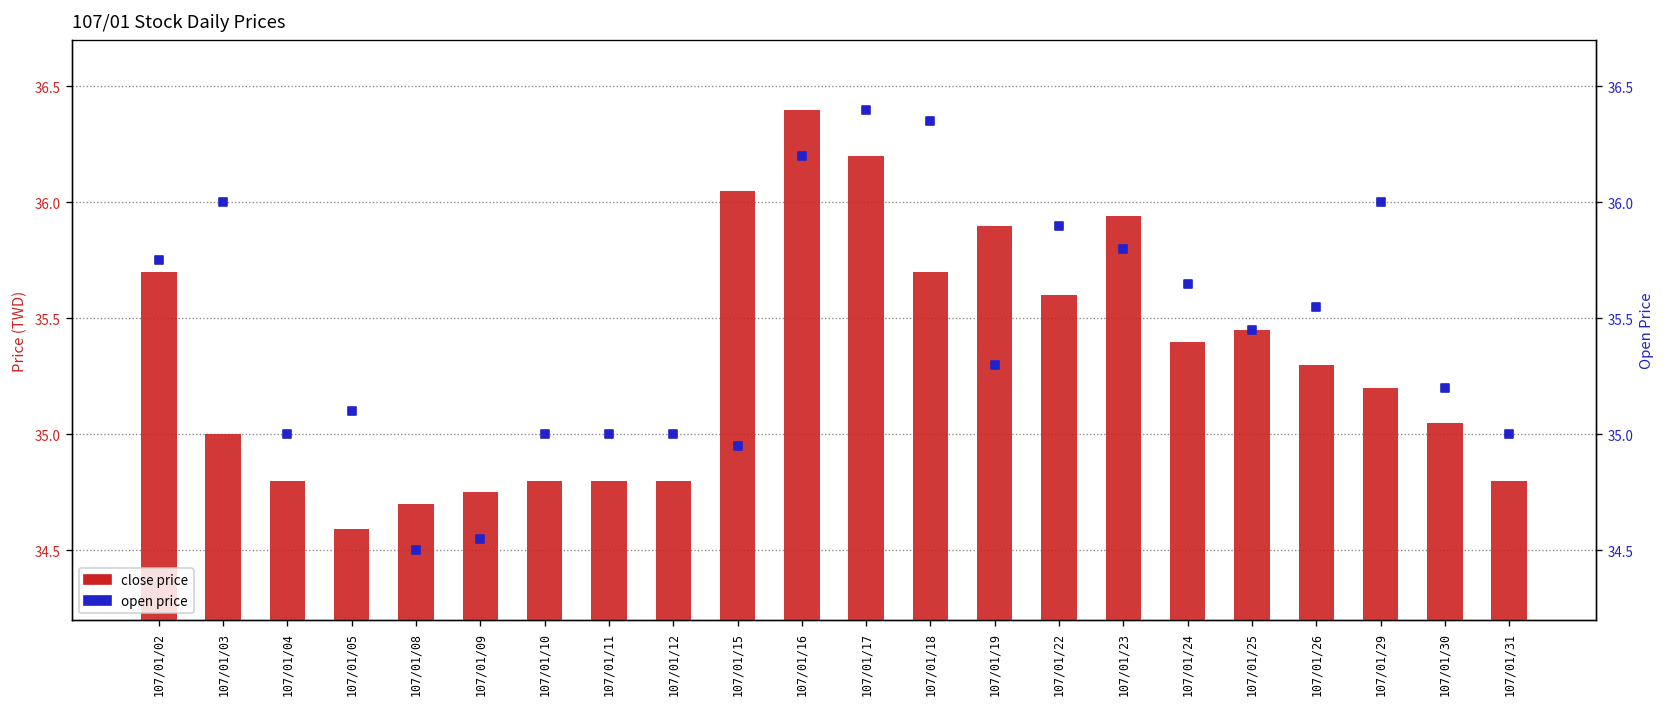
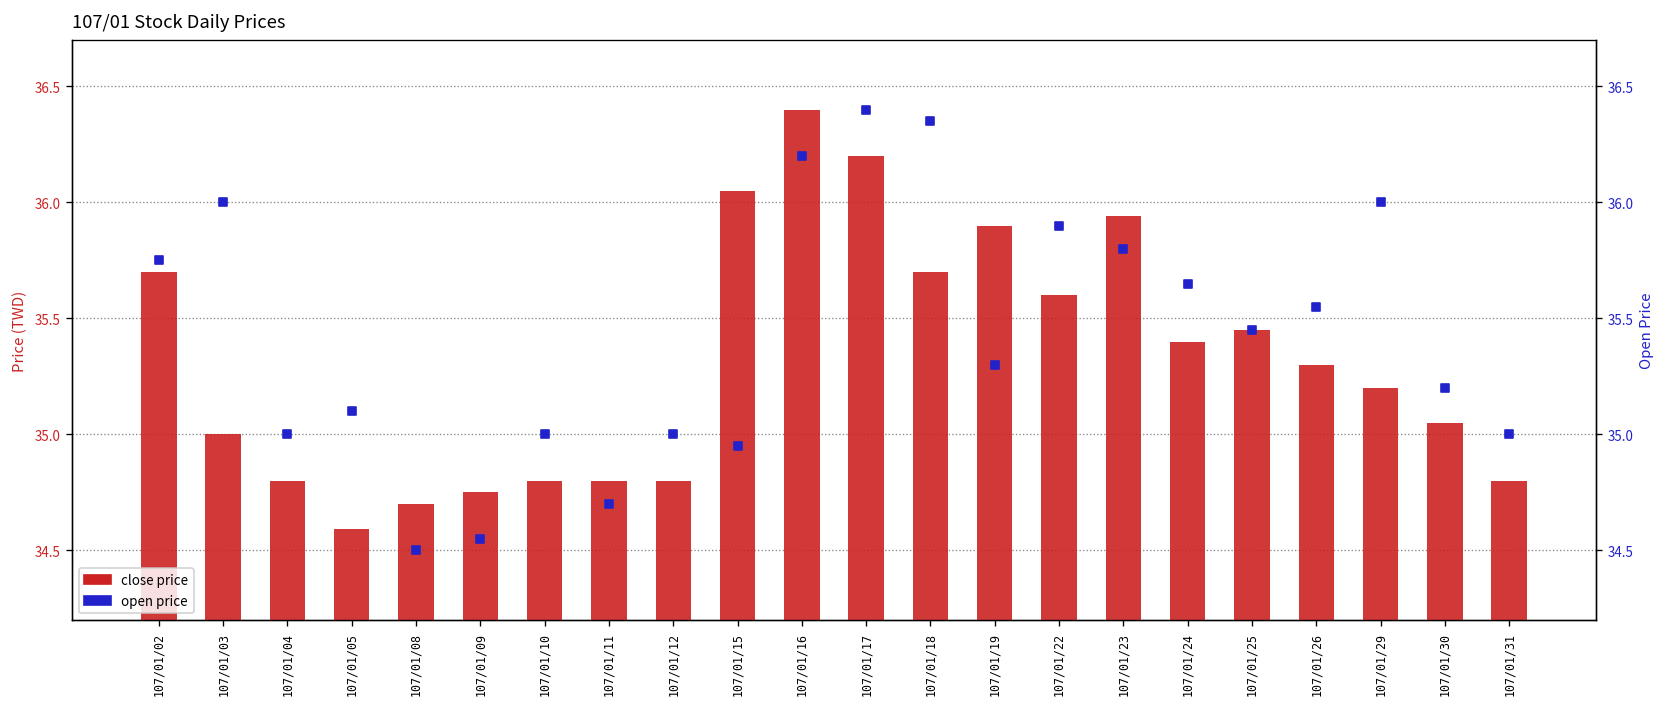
  {
    "close price": {
      "107/01/02": 35.70,
      "107/01/03": 35.00,
      "107/01/04": 34.80,
      "107/01/05": 34.59,
      "107/01/08": 34.70,
      "107/01/09": 34.75,
      "107/01/10": 34.80,
      "107/01/11": 34.80,
      "107/01/12": 34.80,
      "107/01/15": 36.05,
      "107/01/16": 36.40,
      "107/01/17": 36.20,
      "107/01/18": 35.70,
      "107/01/19": 35.90,
      "107/01/22": 35.60,
      "107/01/23": 35.94,
      "107/01/24": 35.40,
      "107/01/25": 35.45,
      "107/01/26": 35.30,
      "107/01/29": 35.20,
      "107/01/30": 35.05,
      "107/01/31": 34.80
    },
    "open price": {
-     "107/01/11": 35.0
+     "107/01/11": 34.7
    }
  }
